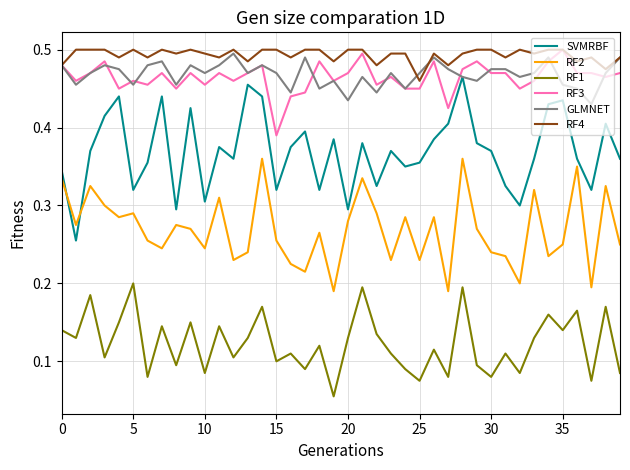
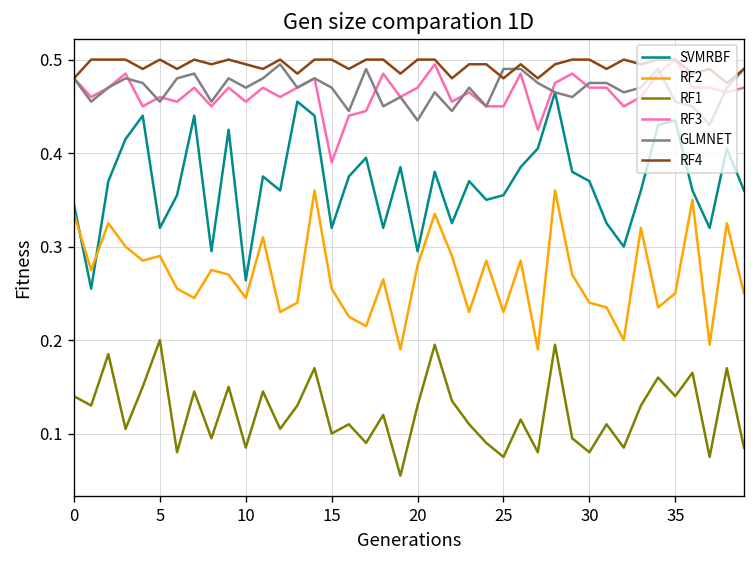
  {
    "SVMRBF": {
      "0": 0.35,
      "5": 0.32,
-     "10": 0.31,
+     "10": 0.26,
      "15": 0.32,
      "20": 0.30,
      "25": 0.36,
      "30": 0.37
    },
    "RF2": {
      "0": 0.34,
      "5": 0.29,
      "10": 0.25,
      "15": 0.26,
      "20": 0.28,
      "25": 0.23,
      "30": 0.24,
      "35": 0.25
    },
    "RF1": {
      "0": 0.14,
      "5": 0.20,
      "10": 0.09,
      "15": 0.10,
      "20": 0.13,
      "25": 0.08,
      "30": 0.08,
      "35": 0.14
    },
    "RF3": {
      "5": 0.46,
      "10": 0.46,
      "15": 0.39,
      "20": 0.47,
      "25": 0.45,
      "30": 0.47
    },
    "GLMNET": {
      "5": 0.46,
      "10": 0.47,
      "15": 0.47,
      "20": 0.44,
-     "25": 0.47,
+     "25": 0.49,
      "30": 0.48
    },
    "RF4": {
      "5": 0.50,
      "10": 0.50,
      "15": 0.50,
      "20": 0.50,
-     "25": 0.46,
+     "25": 0.48,
      "30": 0.50
    }
  }
